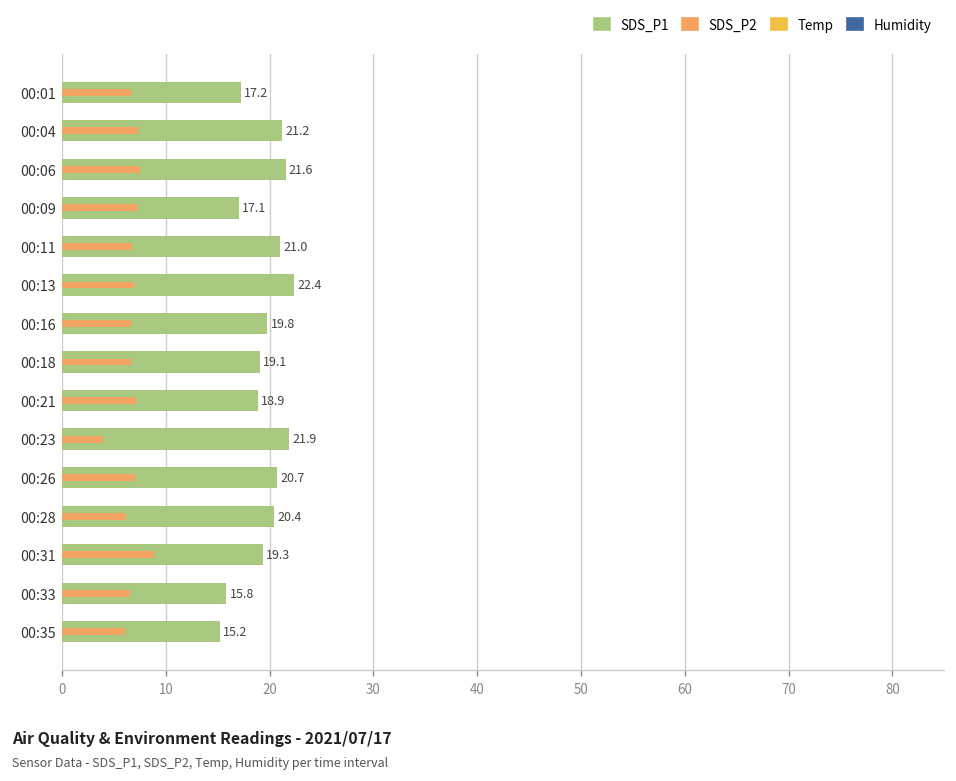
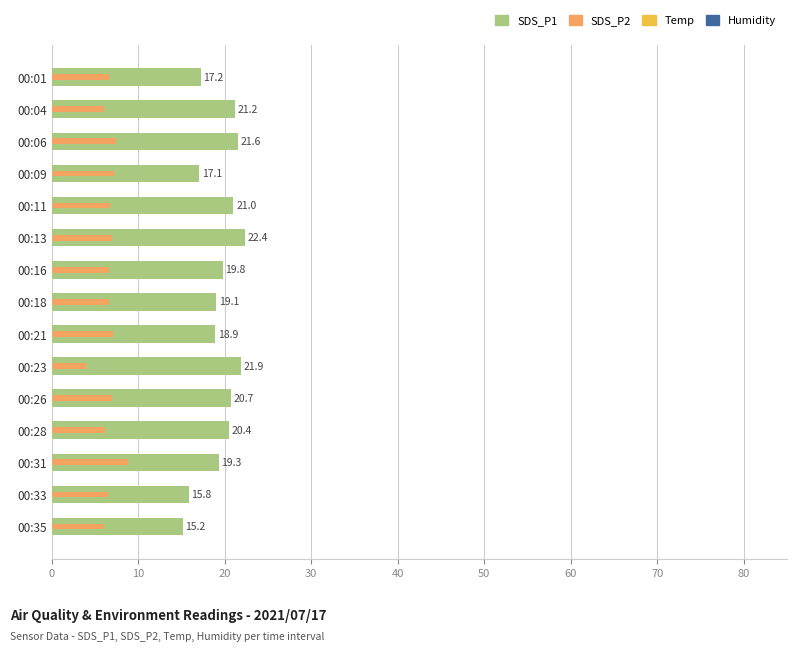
  {
    "SDS_P1": {
      "00:01": 17.2,
      "00:04": 21.2,
      "00:06": 21.6,
      "00:09": 17.1,
      "00:11": 21.0,
      "00:13": 22.4,
      "00:16": 19.8,
      "00:18": 19.1,
      "00:21": 18.9,
      "00:23": 21.9,
      "00:26": 20.7,
      "00:28": 20.4,
      "00:31": 19.3,
      "00:33": 15.8,
      "00:35": 15.2
    },
    "SDS_P2": {
-     "00:04": 7
+     "00:04": 6
    }
  }
